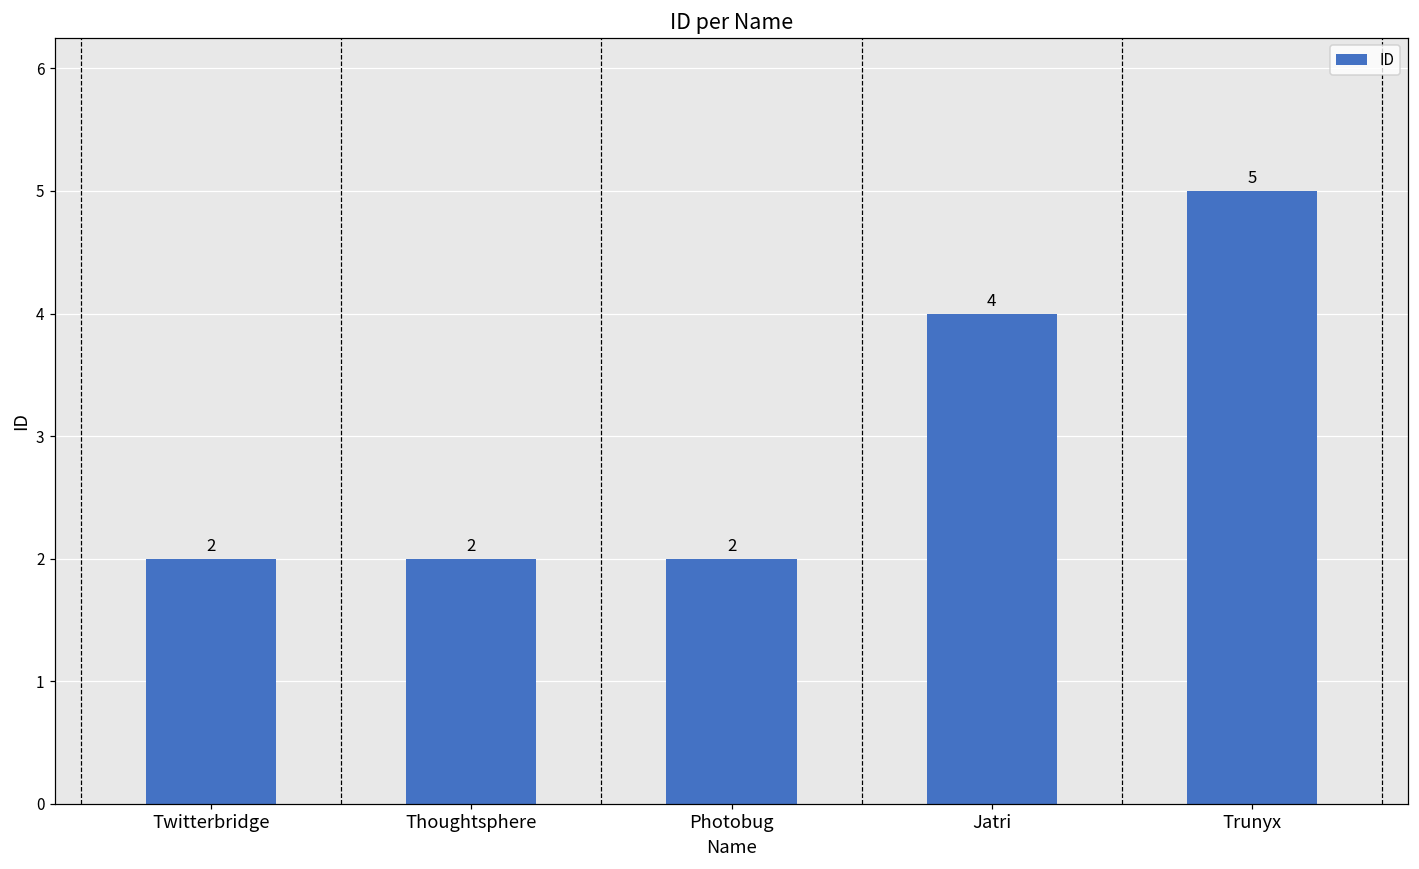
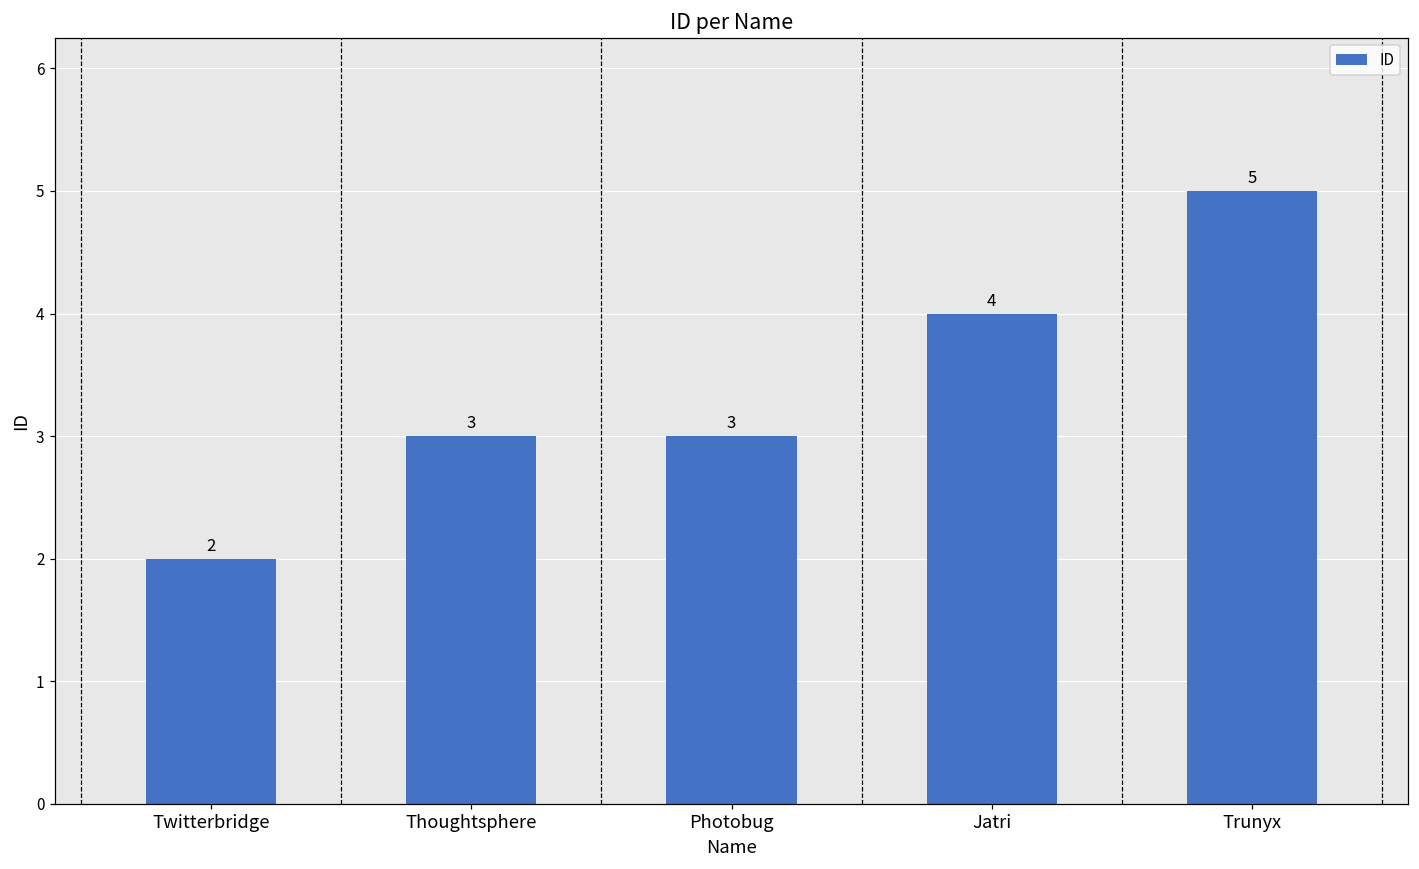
  {
    "Twitterbridge": 2,
-   "Thoughtsphere": 2,
-   "Photobug": 2,
+   "Thoughtsphere": 3,
+   "Photobug": 3,
    "Jatri": 4,
    "Trunyx": 5
  }
